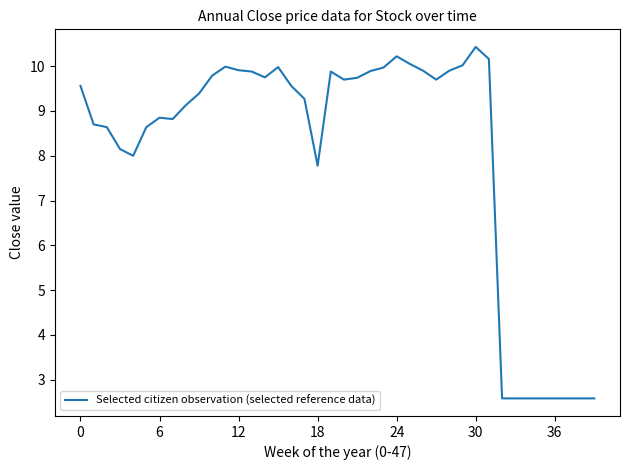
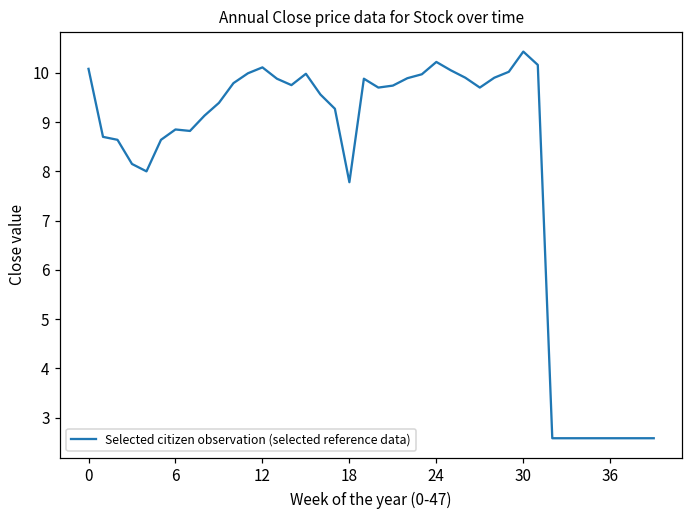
  {
-   "0": 9.6,
+   "0": 10.1,
    "6": 8.9,
-   "12": 9.9,
+   "12": 10.1,
    "18": 7.8,
    "24": 10.2,
    "30": 10.4,
    "36": 2.6
  }
